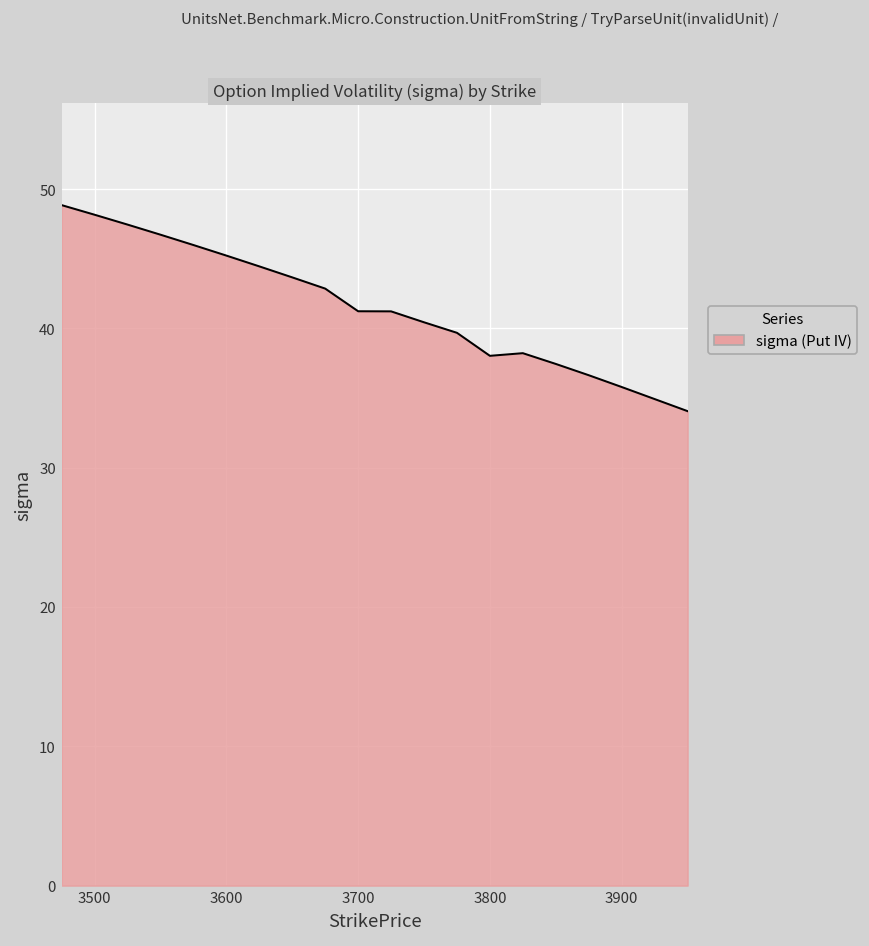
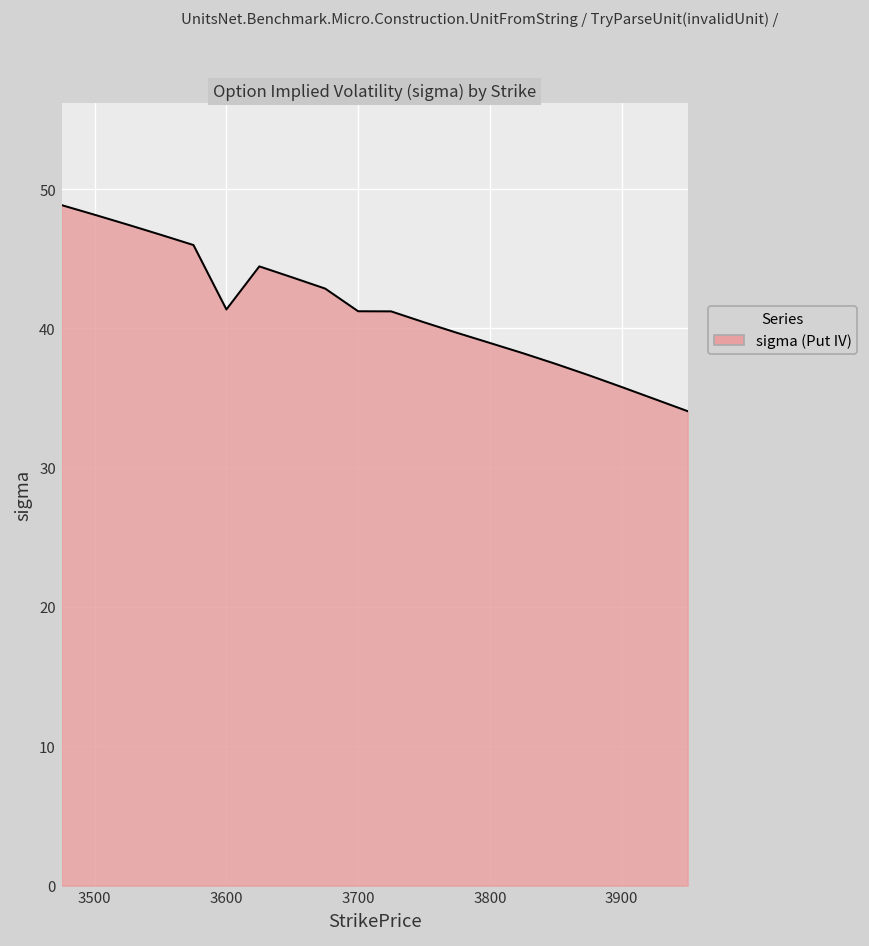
  {
    "3500": 48.2,
-   "3600": 45.2,
+   "3600": 41.4,
    "3700": 41.2,
-   "3800": 38.0,
+   "3800": 39.0,
    "3900": 35.8
  }
